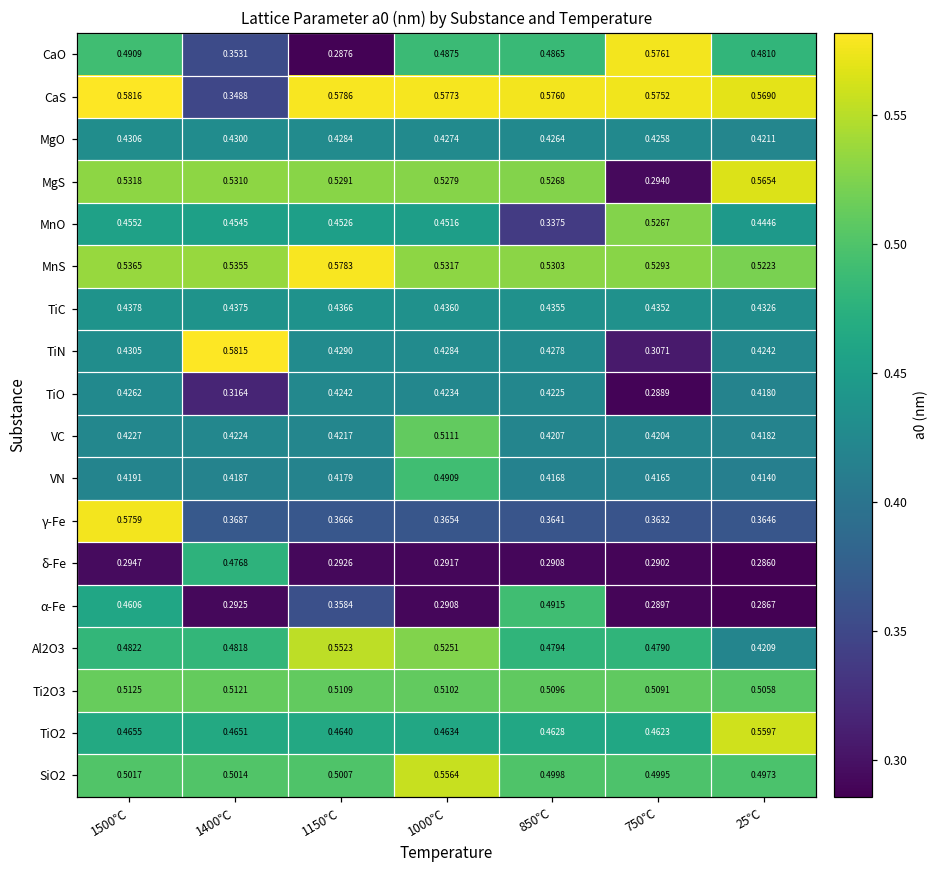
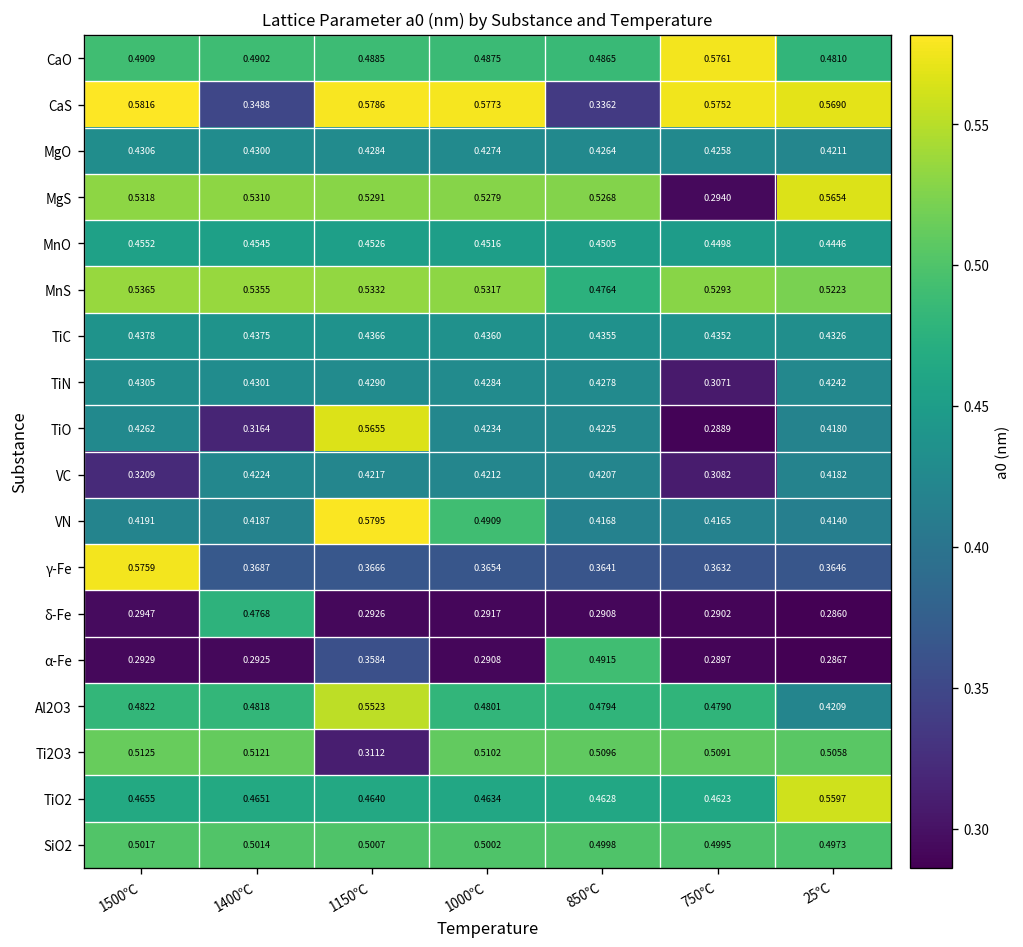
  {
    "CaO": {
      "1500℃": 0.4909,
-     "1400℃": 0.3531,
-     "1150℃": 0.2876,
+     "1400℃": 0.4902,
+     "1150℃": 0.4885,
      "1000℃": 0.4875,
      "850℃": 0.4865,
      "750℃": 0.5761,
      "25℃": 0.4810
    },
    "CaS": {
      "1500℃": 0.5816,
      "1400℃": 0.3488,
      "1150℃": 0.5786,
      "1000℃": 0.5773,
-     "850℃": 0.5760,
+     "850℃": 0.3362,
      "750℃": 0.5752,
      "25℃": 0.5690
    },
    "MgO": {
      "1500℃": 0.4306,
      "1400℃": 0.4300,
      "1150℃": 0.4284,
      "1000℃": 0.4274,
      "850℃": 0.4264,
      "750℃": 0.4258,
      "25℃": 0.4211
    },
    "MgS": {
      "1500℃": 0.5318,
      "1400℃": 0.5310,
      "1150℃": 0.5291,
      "1000℃": 0.5279,
      "850℃": 0.5268,
      "750℃": 0.2940,
      "25℃": 0.5654
    },
    "MnO": {
      "1500℃": 0.4552,
      "1400℃": 0.4545,
      "1150℃": 0.4526,
      "1000℃": 0.4516,
-     "850℃": 0.3375,
-     "750℃": 0.5267,
+     "850℃": 0.4505,
+     "750℃": 0.4498,
      "25℃": 0.4446
    },
    "MnS": {
      "1500℃": 0.5365,
      "1400℃": 0.5355,
-     "1150℃": 0.5783,
+     "1150℃": 0.5332,
      "1000℃": 0.5317,
-     "850℃": 0.5303,
+     "850℃": 0.4764,
      "750℃": 0.5293,
      "25℃": 0.5223
    },
    "TiC": {
      "1500℃": 0.4378,
      "1400℃": 0.4375,
      "1150℃": 0.4366,
      "1000℃": 0.4360,
      "850℃": 0.4355,
      "750℃": 0.4352,
      "25℃": 0.4326
    },
    "TiN": {
      "1500℃": 0.4305,
-     "1400℃": 0.5815,
+     "1400℃": 0.4301,
      "1150℃": 0.4290,
      "1000℃": 0.4284,
      "850℃": 0.4278,
      "750℃": 0.3071,
      "25℃": 0.4242
    },
    "TiO": {
      "1500℃": 0.4262,
      "1400℃": 0.3164,
-     "1150℃": 0.4242,
+     "1150℃": 0.5655,
      "1000℃": 0.4234,
      "850℃": 0.4225,
      "750℃": 0.2889,
      "25℃": 0.4180
    },
    "VC": {
-     "1500℃": 0.4227,
+     "1500℃": 0.3209,
      "1400℃": 0.4224,
      "1150℃": 0.4217,
-     "1000℃": 0.5111,
+     "1000℃": 0.4212,
      "850℃": 0.4207,
-     "750℃": 0.4204,
+     "750℃": 0.3082,
      "25℃": 0.4182
    },
    "VN": {
      "1500℃": 0.4191,
      "1400℃": 0.4187,
-     "1150℃": 0.4179,
+     "1150℃": 0.5795,
      "1000℃": 0.4909,
      "850℃": 0.4168,
      "750℃": 0.4165,
      "25℃": 0.4140
    },
    "γ-Fe": {
      "1500℃": 0.5759,
      "1400℃": 0.3687,
      "1150℃": 0.3666,
      "1000℃": 0.3654,
      "850℃": 0.3641,
      "750℃": 0.3632,
      "25℃": 0.3646
    },
    "δ-Fe": {
      "1500℃": 0.2947,
      "1400℃": 0.4768,
      "1150℃": 0.2926,
      "1000℃": 0.2917,
      "850℃": 0.2908,
      "750℃": 0.2902,
      "25℃": 0.2860
    },
    "α-Fe": {
-     "1500℃": 0.4606,
+     "1500℃": 0.2929,
      "1400℃": 0.2925,
      "1150℃": 0.3584,
      "1000℃": 0.2908,
      "850℃": 0.4915,
      "750℃": 0.2897,
      "25℃": 0.2867
    },
    "Al2O3": {
      "1500℃": 0.4822,
      "1400℃": 0.4818,
      "1150℃": 0.5523,
-     "1000℃": 0.5251,
+     "1000℃": 0.4801,
      "850℃": 0.4794,
      "750℃": 0.4790,
      "25℃": 0.4209
    },
    "Ti2O3": {
      "1500℃": 0.5125,
      "1400℃": 0.5121,
-     "1150℃": 0.5109,
+     "1150℃": 0.3112,
      "1000℃": 0.5102,
      "850℃": 0.5096,
      "750℃": 0.5091,
      "25℃": 0.5058
    },
    "TiO2": {
      "1500℃": 0.4655,
      "1400℃": 0.4651,
      "1150℃": 0.4640,
      "1000℃": 0.4634,
      "850℃": 0.4628,
      "750℃": 0.4623,
      "25℃": 0.5597
    },
    "SiO2": {
      "1500℃": 0.5017,
      "1400℃": 0.5014,
      "1150℃": 0.5007,
-     "1000℃": 0.5564,
+     "1000℃": 0.5002,
      "850℃": 0.4998,
      "750℃": 0.4995,
      "25℃": 0.4973
    }
  }
